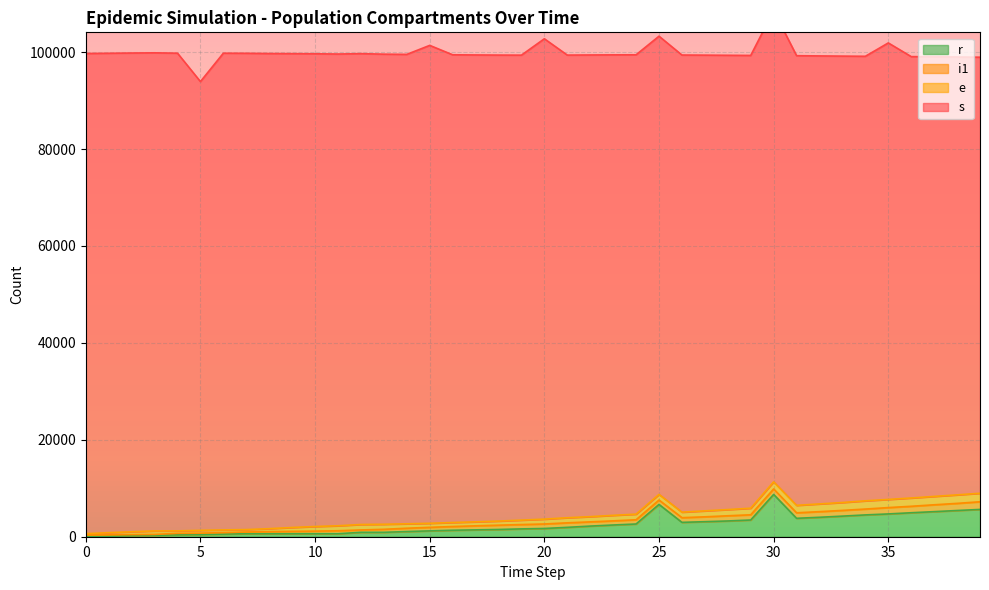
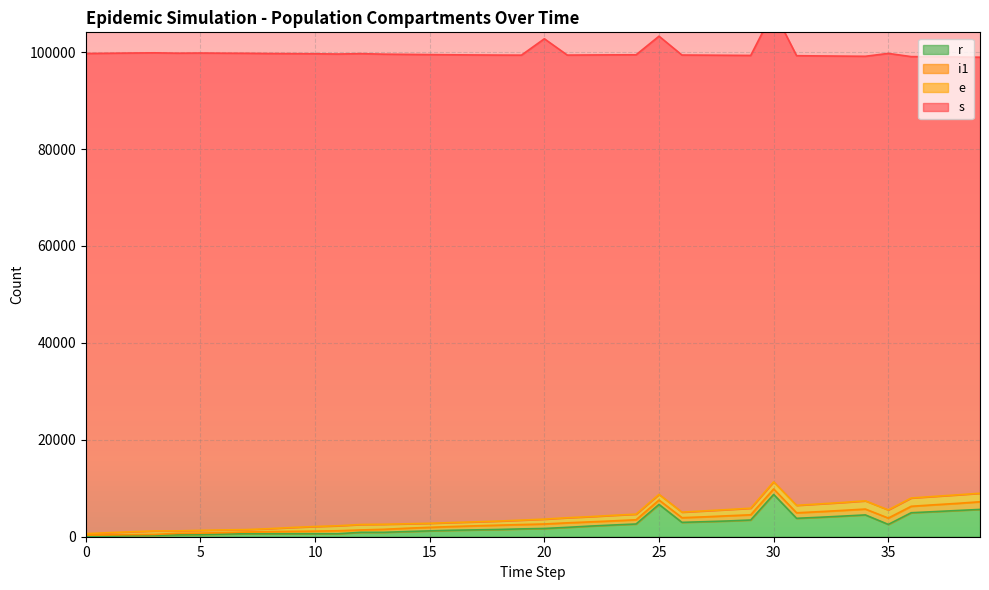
  {
    "r": {
      "10": 1000,
      "15": 1000,
      "20": 2000,
      "25": 7000,
      "30": 9000,
-     "35": 5000
+     "35": 3000
    },
    "s": {
-     "5": 93000,
+     "5": 98000,
      "10": 98000,
-     "15": 99000,
+     "15": 97000,
      "20": 99000,
      "25": 95000,
      "35": 94000
    }
  }
